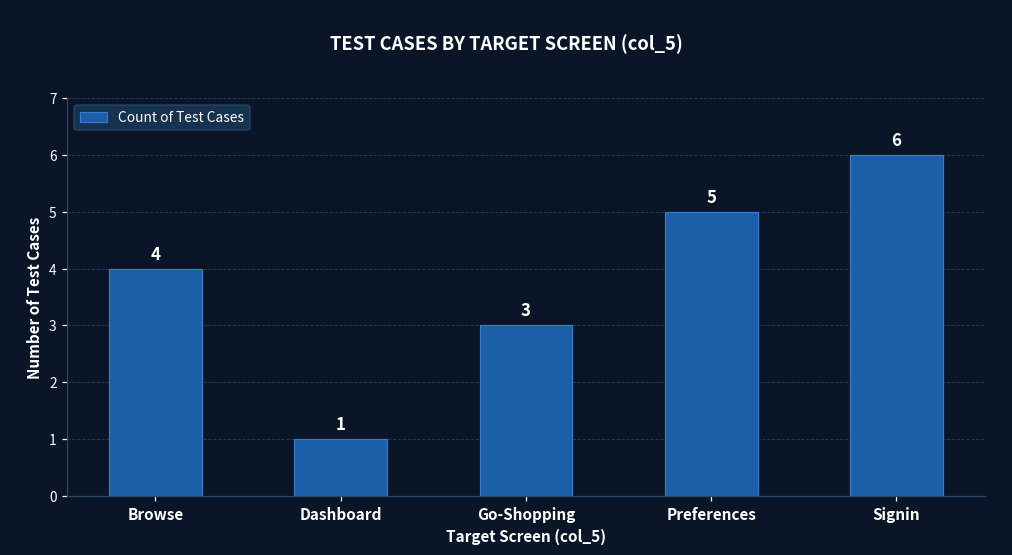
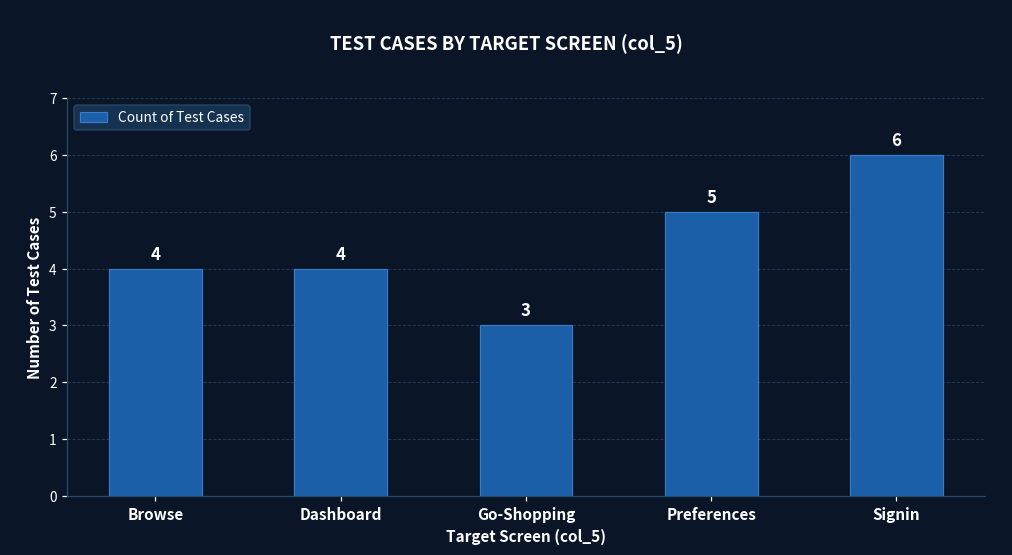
  {
    "Browse": 4,
-   "Dashboard": 1,
+   "Dashboard": 4,
    "Go-Shopping": 3,
    "Preferences": 5,
    "Signin": 6
  }
